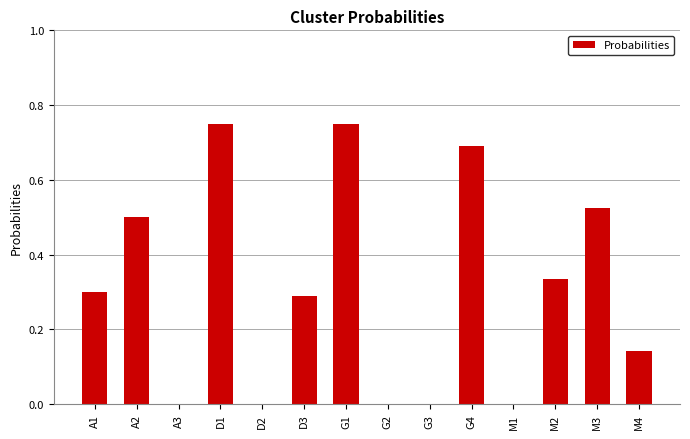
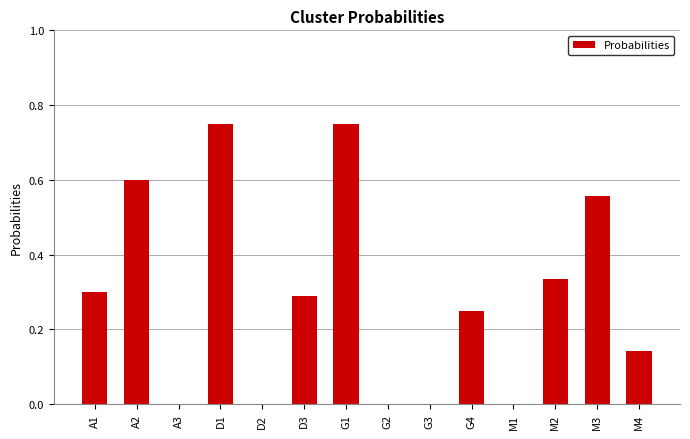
  {
    "A1": 0.30,
-   "A2": 0.5,
+   "A2": 0.6,
    "A3": 0.00,
    "D1": 0.75,
    "D2": 0.00,
    "D3": 0.29,
    "G1": 0.75,
    "G2": 0.00,
    "G3": 0.00,
-   "G4": 0.69,
+   "G4": 0.25,
    "M1": 0.00,
    "M2": 0.33,
-   "M3": 0.53,
+   "M3": 0.56,
    "M4": 0.14
  }
